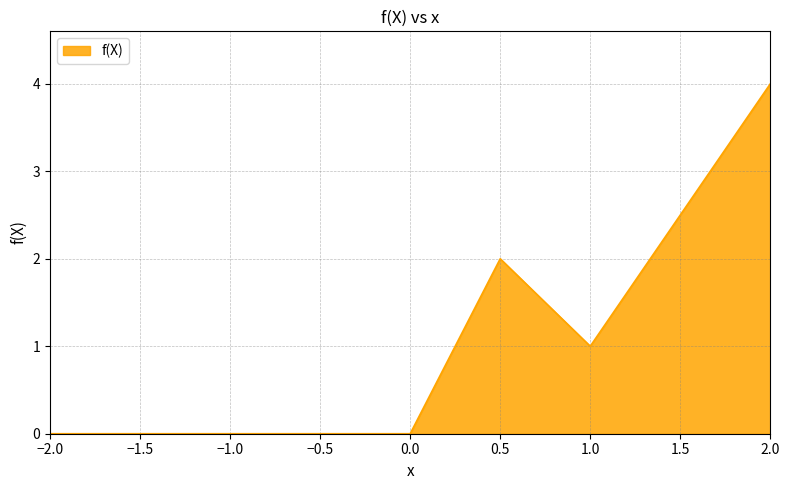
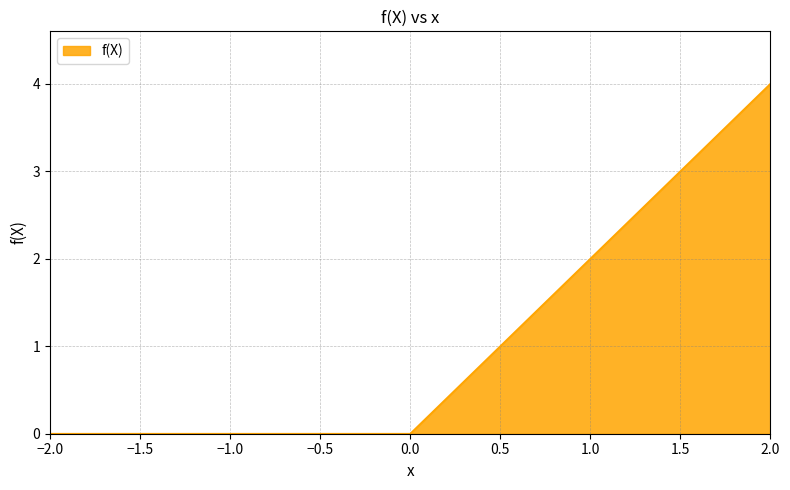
  {
    "−2.0": 0,
    "−1.0": 0,
    "−0.5": 0,
    "0.0": 0,
-   "0.5": 2,
-   "1.0": 1,
+   "0.5": 1,
+   "1.0": 2,
    "2.0": 4
  }
